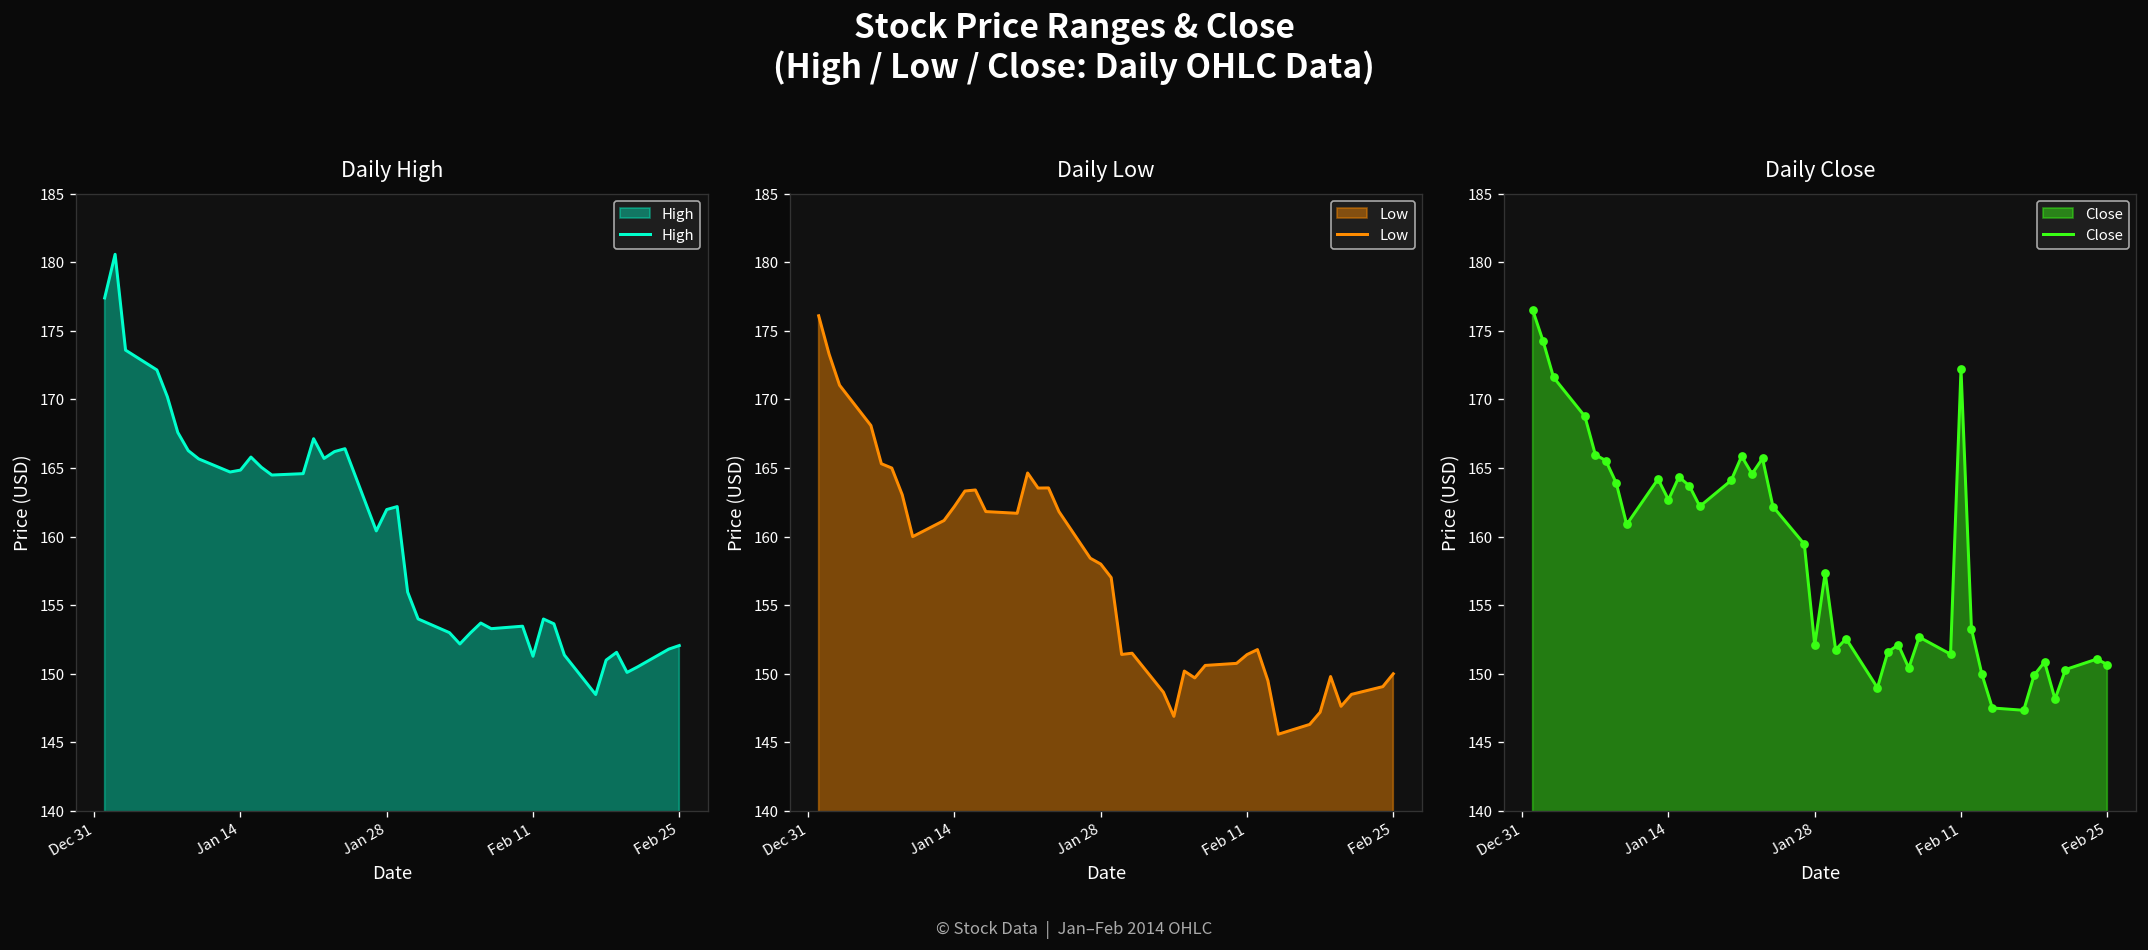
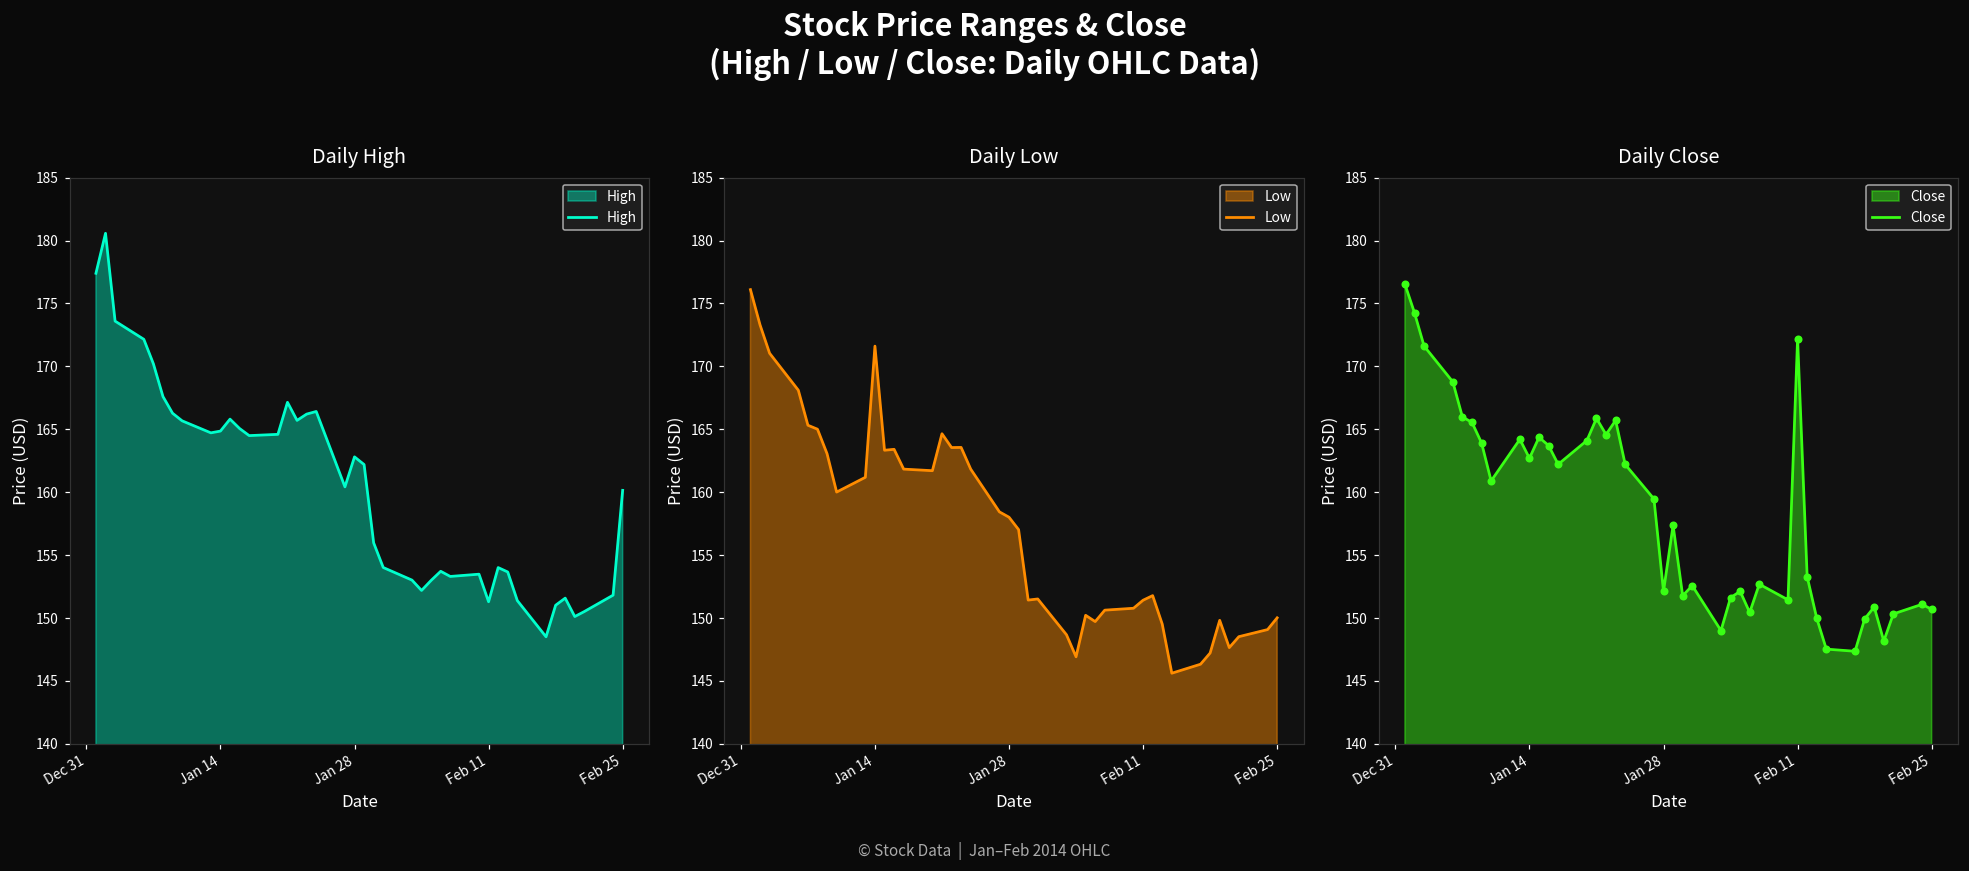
  {
    "Daily High": {
      "Jan 14": 164.9,
-     "Jan 28": 162.0,
+     "Jan 28": 162.8,
      "Feb 11": 151.3,
-     "Feb 25": 152.1
+     "Feb 25": 160.1
    },
    "Daily Low": {
-     "Jan 14": 162.2,
+     "Jan 14": 171.6,
      "Jan 28": 158.0,
      "Feb 11": 151.4,
      "Feb 25": 150.0
    },
    "Daily Close": {
      "Jan 14": 162.7,
      "Jan 28": 152.1,
      "Feb 11": 172.2,
      "Feb 25": 150.7
    }
  }
